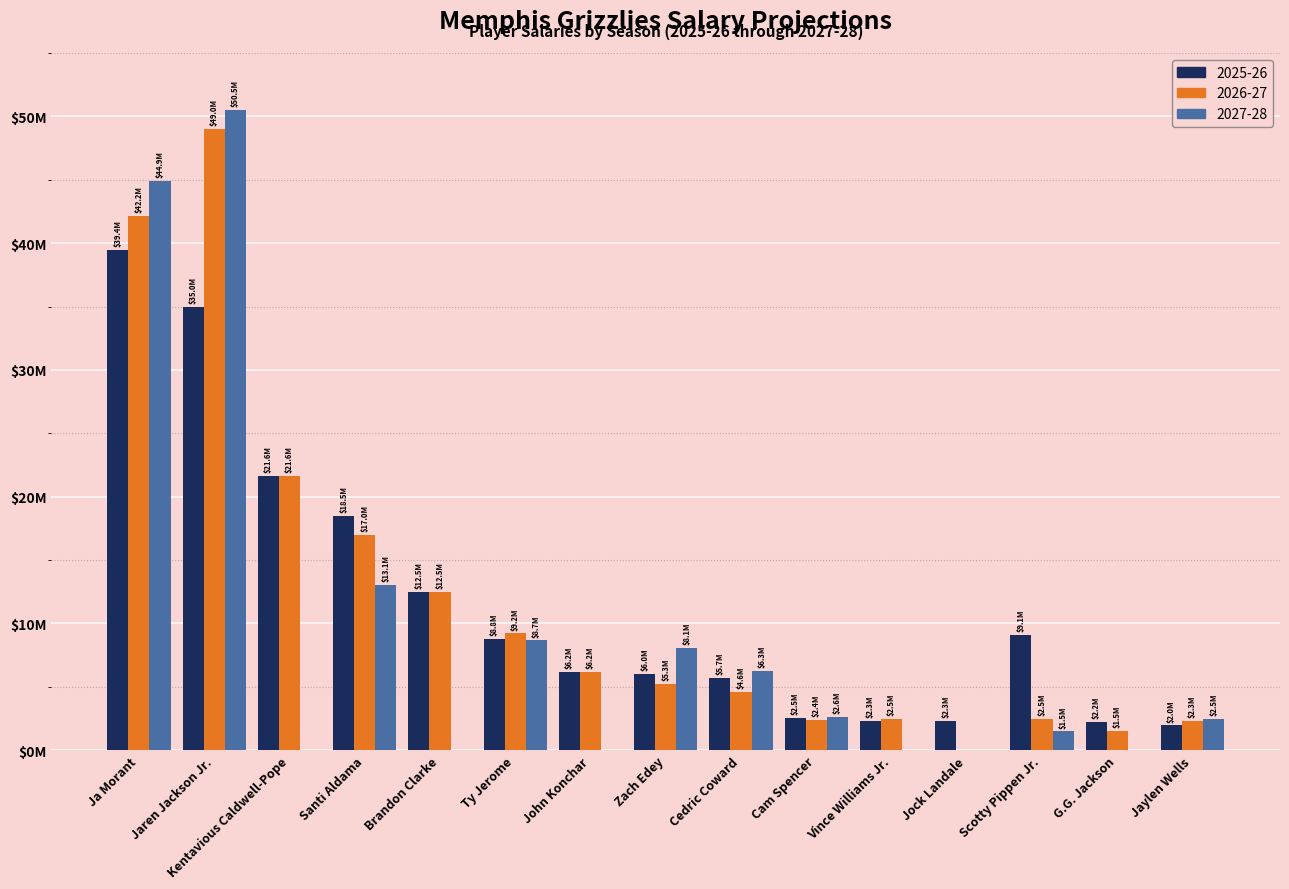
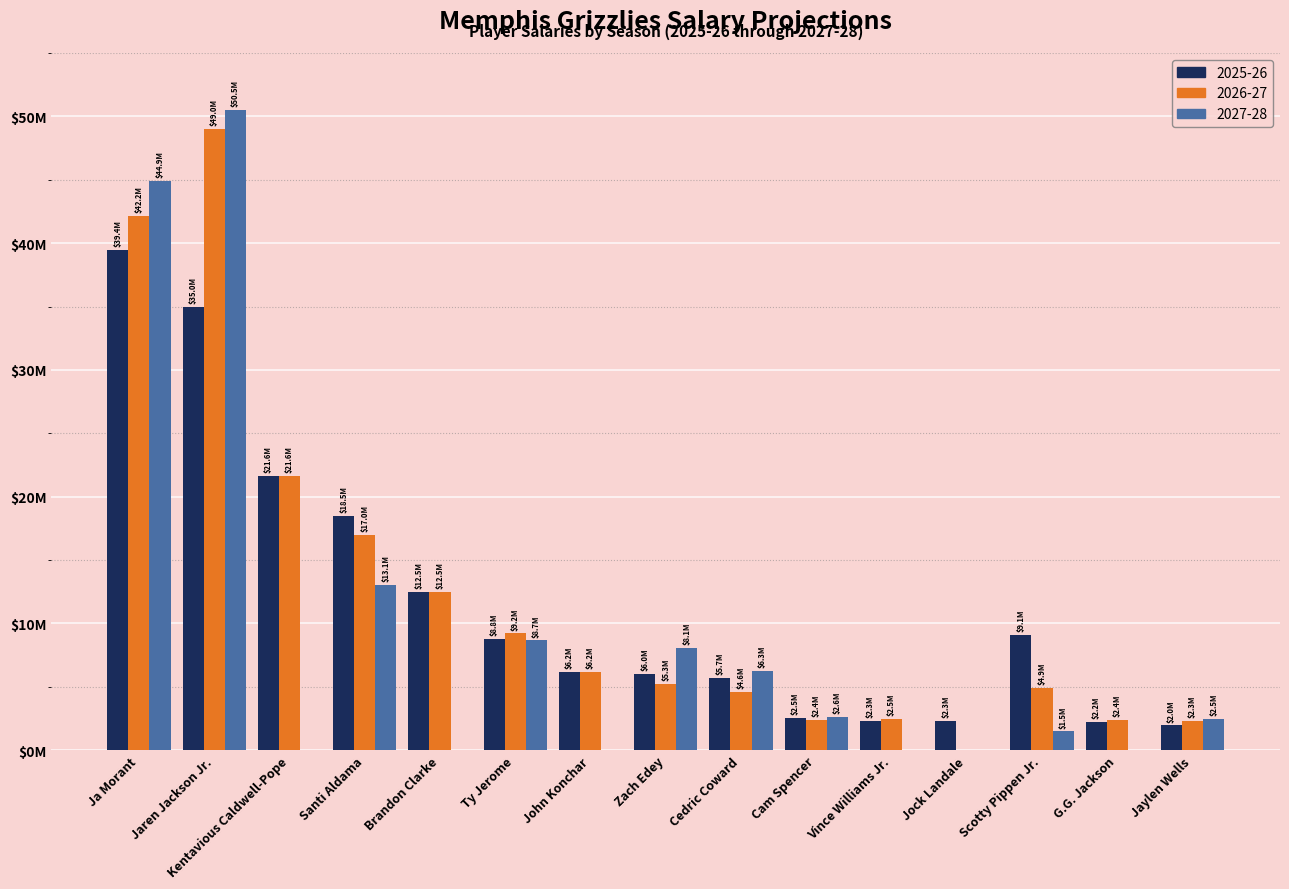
  {
    "2025-26": {
      "Ja Morant": "$39.4M",
      "Jaren Jackson Jr.": "$35.0M",
      "Kentavious Caldwell-Pope": "$21.6M",
      "Santi Aldama": "$18.5M",
      "Brandon Clarke": "$12.5M",
      "Ty Jerome": "$8.8M",
      "John Konchar": "$6.2M",
      "Zach Edey": "$6.0M",
      "Cedric Coward": "$5.7M",
      "Cam Spencer": "$2.5M",
      "Vince Williams Jr.": "$2.3M",
      "Jock Landale": "$2.3M",
      "Scotty Pippen Jr.": "$9.1M",
      "G.G. Jackson": "$2.2M",
      "Jaylen Wells": "$2.0M"
    },
    "2026-27": {
      "Ja Morant": "$42.2M",
      "Jaren Jackson Jr.": "$49.0M",
      "Kentavious Caldwell-Pope": "$21.6M",
      "Santi Aldama": "$17.0M",
      "Brandon Clarke": "$12.5M",
      "Ty Jerome": "$9.2M",
      "John Konchar": "$6.2M",
      "Zach Edey": "$5.3M",
      "Cedric Coward": "$4.6M",
      "Cam Spencer": "$2.4M",
      "Vince Williams Jr.": "$2.5M",
-     "Scotty Pippen Jr.": "$2.5M",
-     "G.G. Jackson": "$1.5M",
+     "Scotty Pippen Jr.": "$4.9M",
+     "G.G. Jackson": "$2.4M",
      "Jaylen Wells": "$2.3M"
    },
    "2027-28": {
      "Ja Morant": "$44.9M",
      "Jaren Jackson Jr.": "$50.5M",
      "Santi Aldama": "$13.1M",
      "Ty Jerome": "$8.7M",
      "Zach Edey": "$8.1M",
      "Cedric Coward": "$6.3M",
      "Cam Spencer": "$2.6M",
      "Scotty Pippen Jr.": "$1.5M",
      "Jaylen Wells": "$2.5M"
    }
  }
